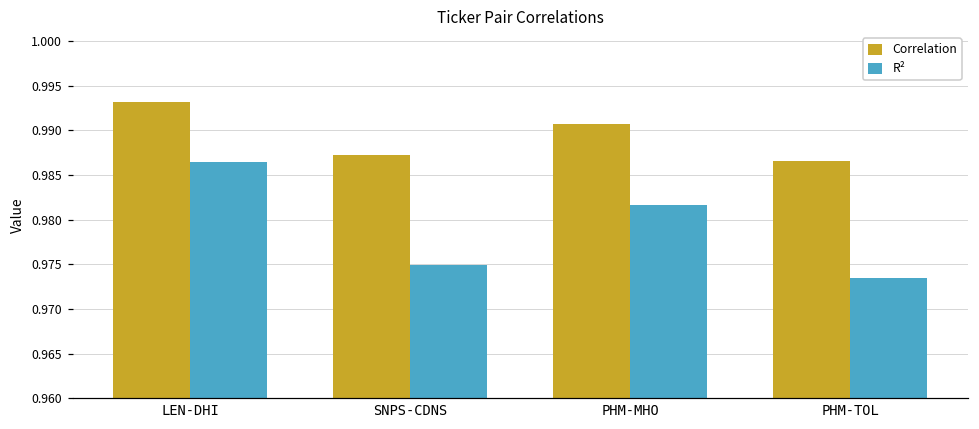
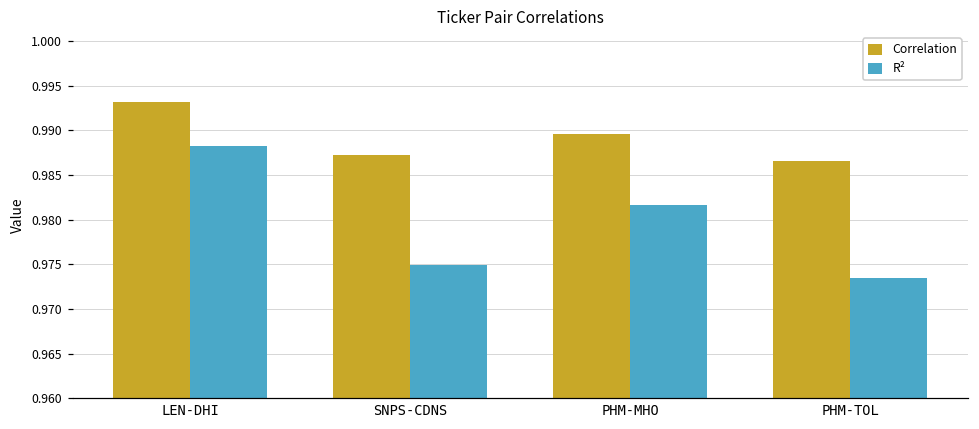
  {
    "Correlation": {
      "LEN-DHI": 0.993,
      "SNPS-CDNS": 0.987,
-     "PHM-MHO": 0.991,
+     "PHM-MHO": 0.990,
      "PHM-TOL": 0.987
    },
    "R²": {
-     "LEN-DHI": 0.986,
+     "LEN-DHI": 0.988,
      "SNPS-CDNS": 0.975,
      "PHM-MHO": 0.982,
      "PHM-TOL": 0.973
    }
  }
